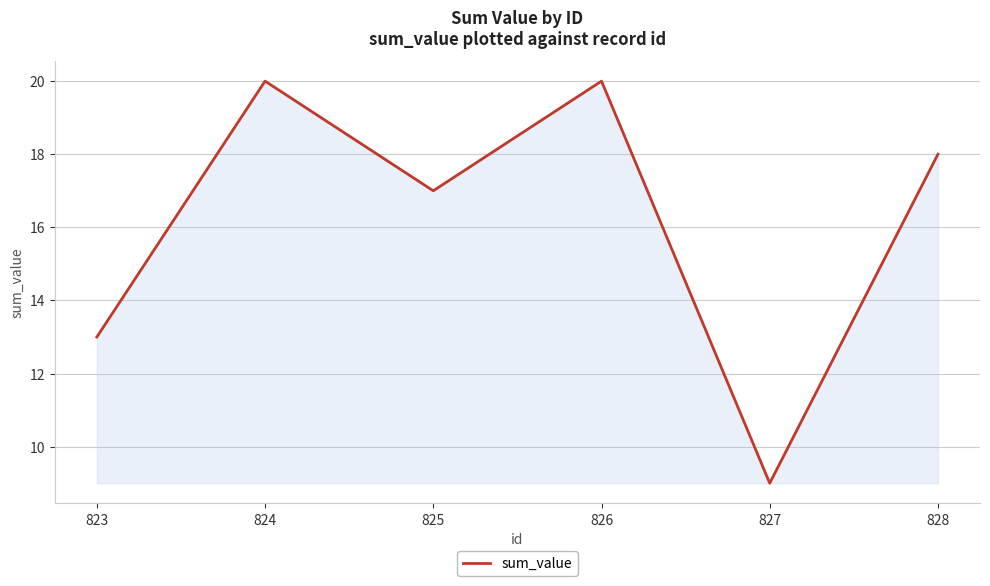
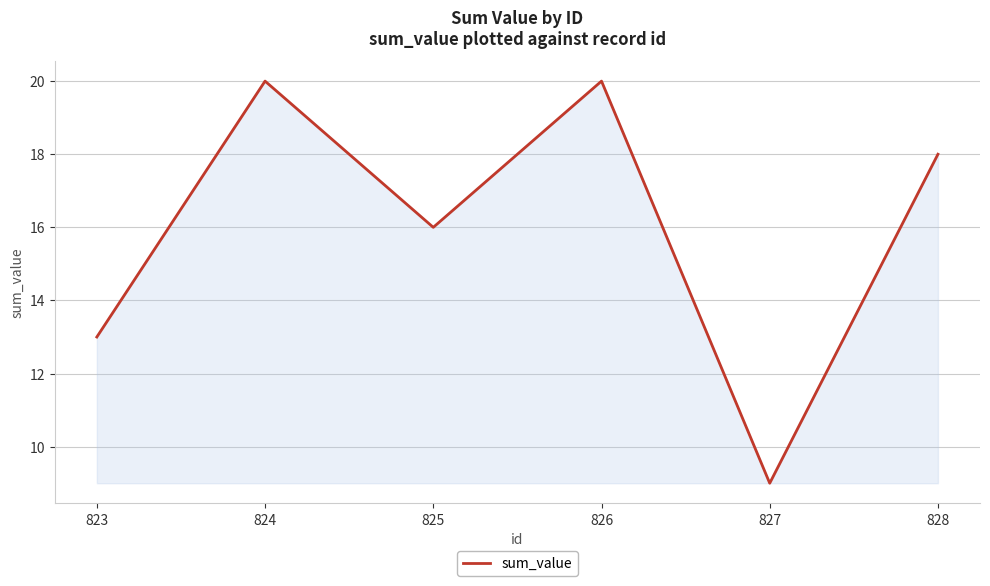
  {
    "823": 13,
    "824": 20,
-   "825": 17,
+   "825": 16,
    "826": 20,
    "827": 9,
    "828": 18
  }
